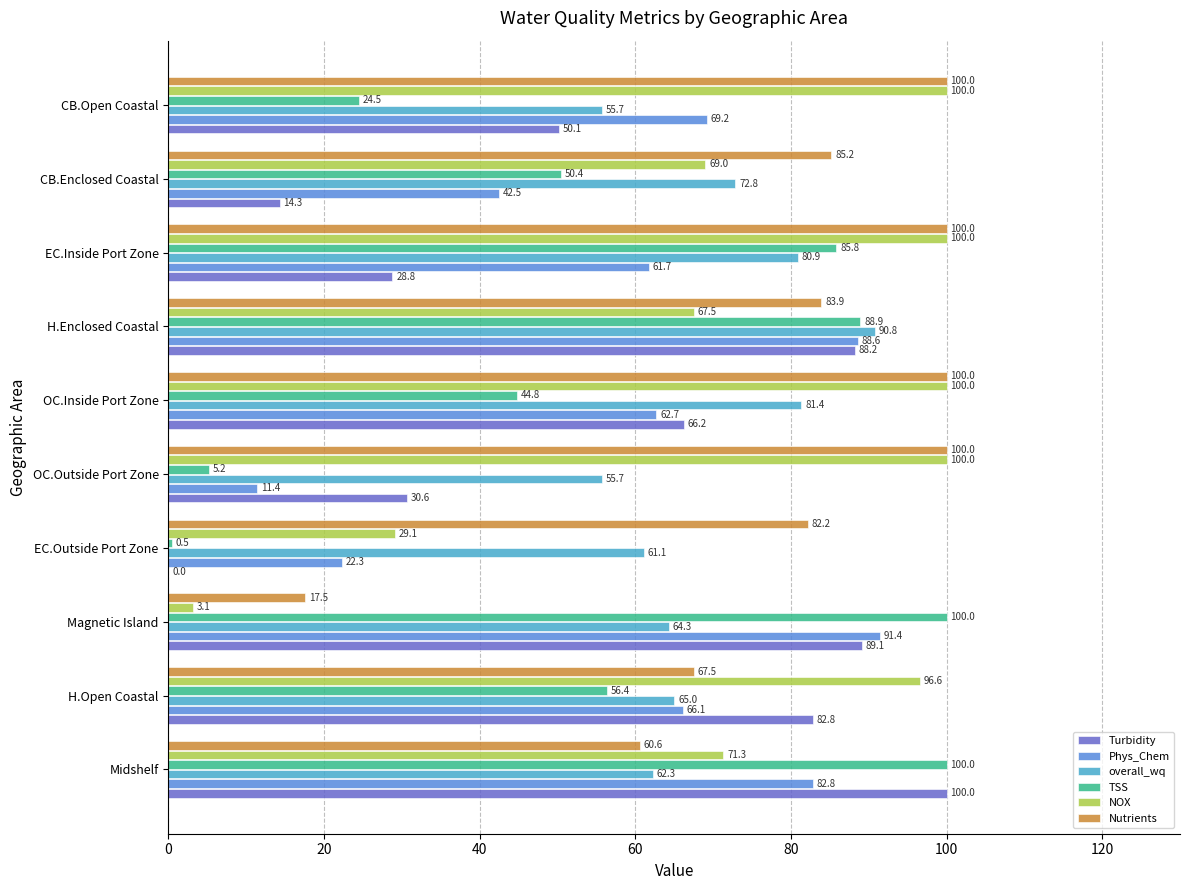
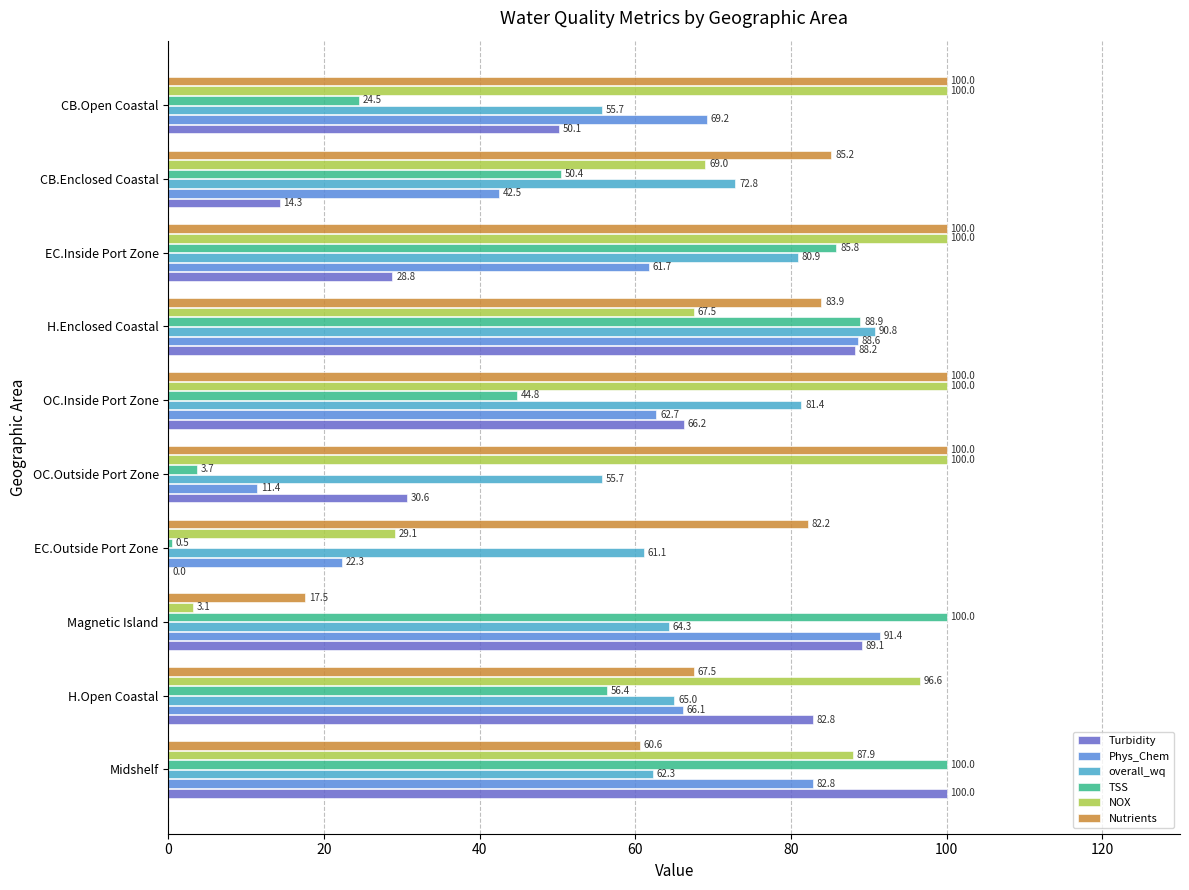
  {
    "TSS": {
      "CB.Open Coastal": 24.5,
      "CB.Enclosed Coastal": 50.4,
      "EC.Inside Port Zone": 85.8,
      "H.Enclosed Coastal": 88.9,
      "OC.Inside Port Zone": 44.8,
-     "OC.Outside Port Zone": 5.2,
+     "OC.Outside Port Zone": 3.7,
      "EC.Outside Port Zone": 0.5,
      "Magnetic Island": 100.0,
      "H.Open Coastal": 56.4,
      "Midshelf": 100.0
    },
    "NOX": {
      "CB.Open Coastal": 100.0,
      "CB.Enclosed Coastal": 69.0,
      "EC.Inside Port Zone": 100.0,
      "H.Enclosed Coastal": 67.5,
      "OC.Inside Port Zone": 100.0,
      "OC.Outside Port Zone": 100.0,
      "EC.Outside Port Zone": 29.1,
      "Magnetic Island": 3.1,
      "H.Open Coastal": 96.6,
-     "Midshelf": 71.3
+     "Midshelf": 87.9
    },
    "Nutrients": {
      "CB.Open Coastal": 100.0,
      "CB.Enclosed Coastal": 85.2,
      "EC.Inside Port Zone": 100.0,
      "H.Enclosed Coastal": 83.9,
      "OC.Inside Port Zone": 100.0,
      "OC.Outside Port Zone": 100.0,
      "EC.Outside Port Zone": 82.2,
      "Magnetic Island": 17.5,
      "H.Open Coastal": 67.5,
      "Midshelf": 60.6
    }
  }
